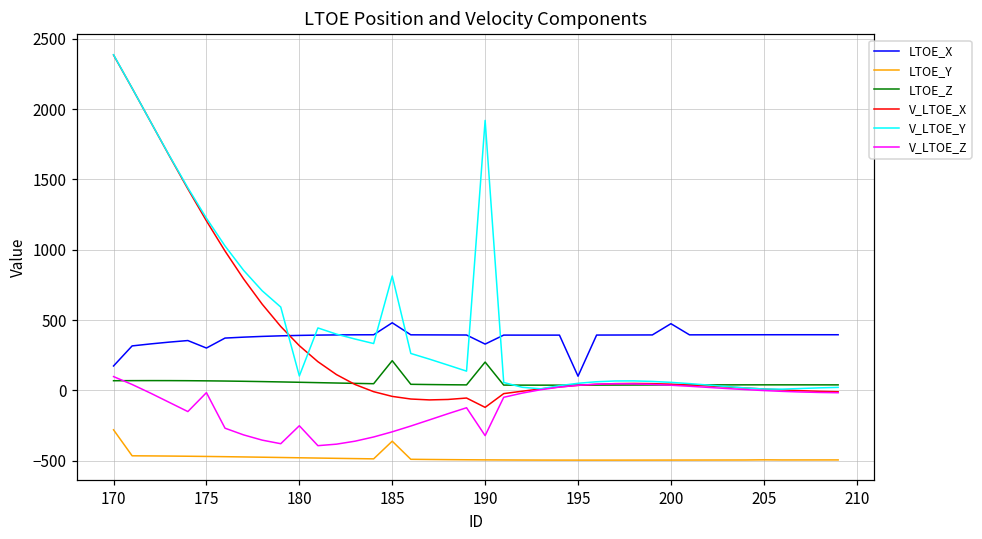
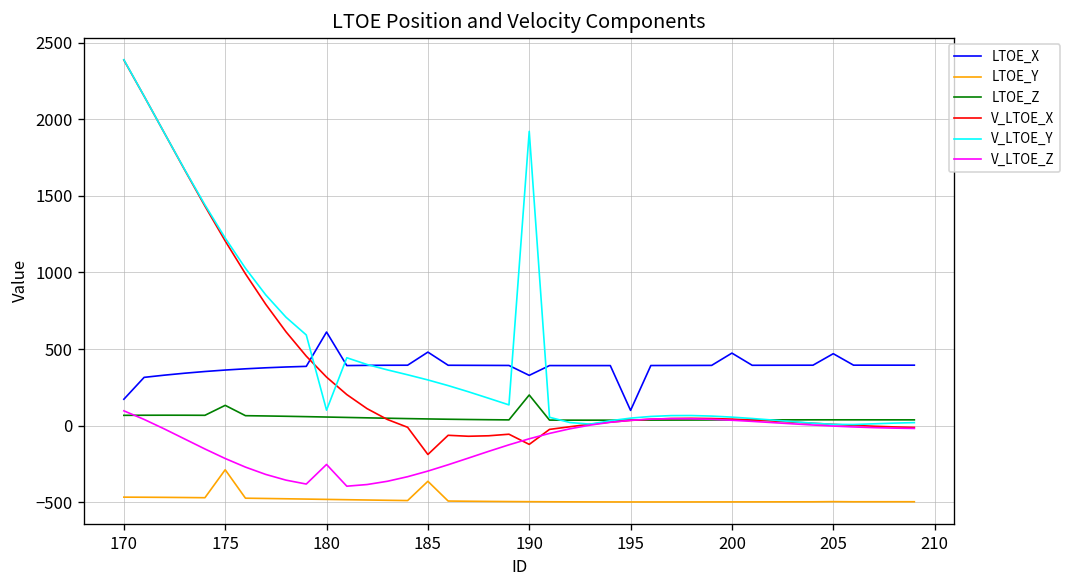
  {
    "LTOE_X": {
      "170": 170,
-     "175": 300,
-     "180": 390,
+     "175": 360,
+     "180": 610,
      "185": 480,
      "190": 330,
      "195": 100,
      "200": 470,
-     "205": 400
+     "205": 470
    },
    "LTOE_Y": {
-     "170": -280,
-     "175": -470,
+     "170": -470,
+     "175": -290,
      "180": -480,
      "185": -360,
      "190": -500,
      "195": -500,
      "200": -500,
      "205": -500
    },
    "LTOE_Z": {
      "170": 70,
-     "175": 70,
+     "175": 130,
      "180": 60,
-     "185": 210,
+     "185": 40,
      "190": 200,
      "205": 40
    },
    "V_LTOE_X": {
      "180": 320,
-     "185": -40,
+     "185": -190,
      "190": -120
    },
    "V_LTOE_Y": {
      "180": 100,
-     "185": 810,
+     "185": 300,
      "190": 1920
    },
    "V_LTOE_Z": {
      "170": 100,
-     "175": -20,
+     "175": -210,
      "180": -250,
      "185": -300,
-     "190": -320
+     "190": -90
    }
  }
